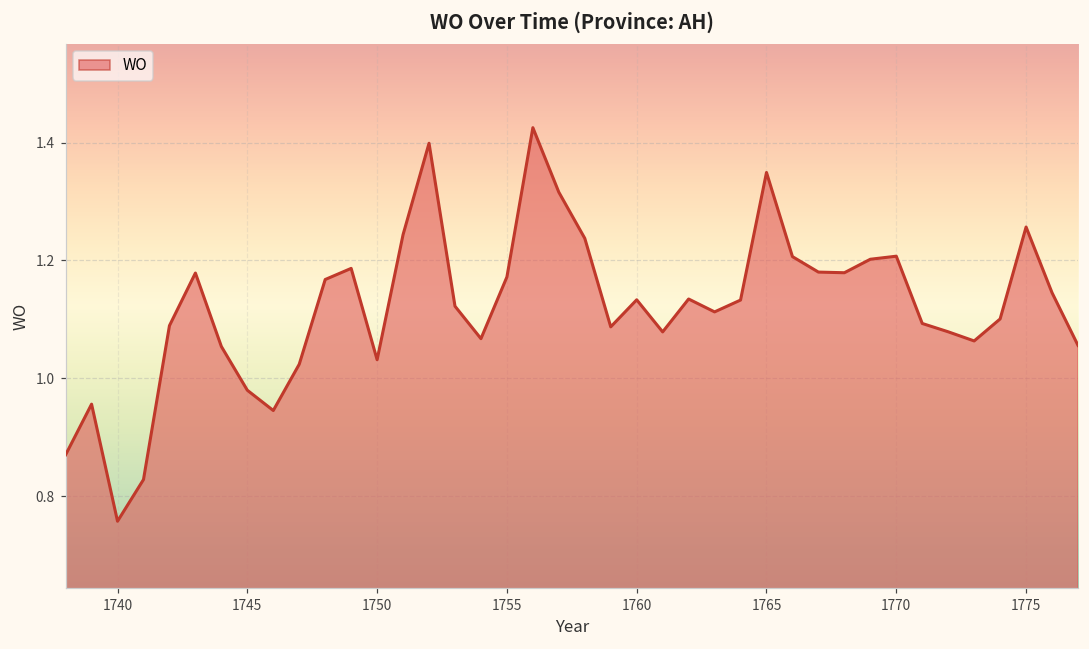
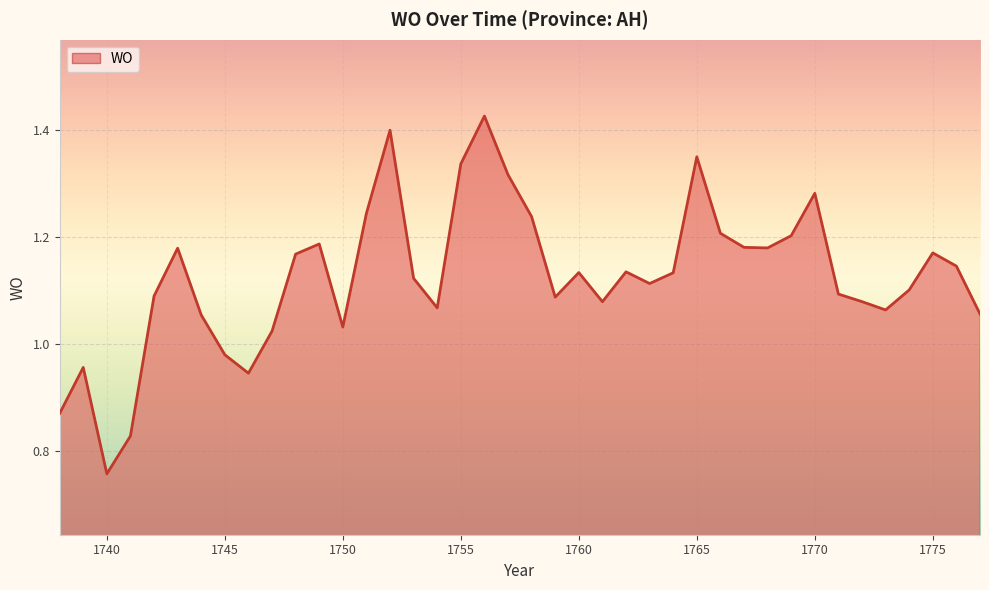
  {
    "1740": 0.76,
    "1745": 0.98,
    "1750": 1.03,
-   "1755": 1.17,
+   "1755": 1.34,
    "1760": 1.13,
    "1765": 1.35,
-   "1770": 1.21,
-   "1775": 1.26
+   "1770": 1.28,
+   "1775": 1.17
  }
